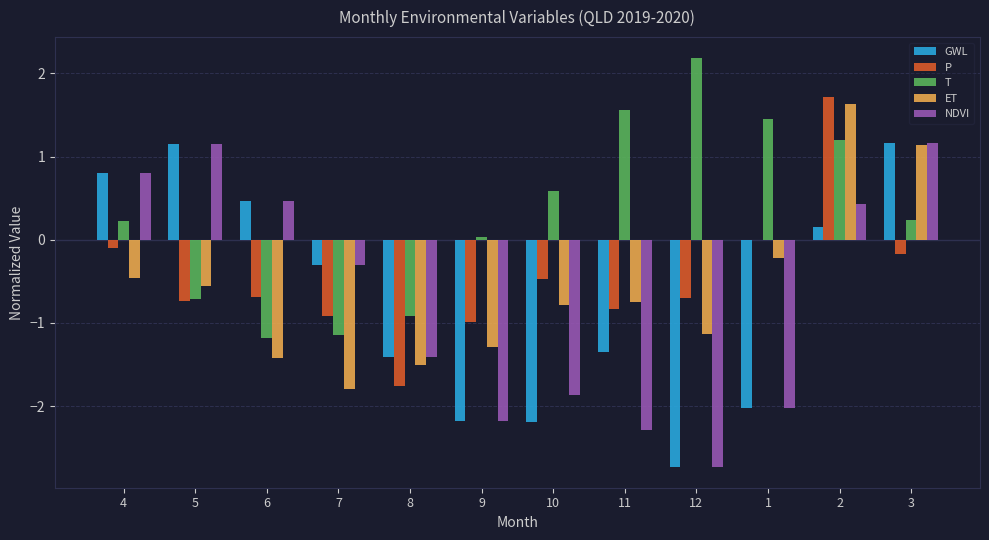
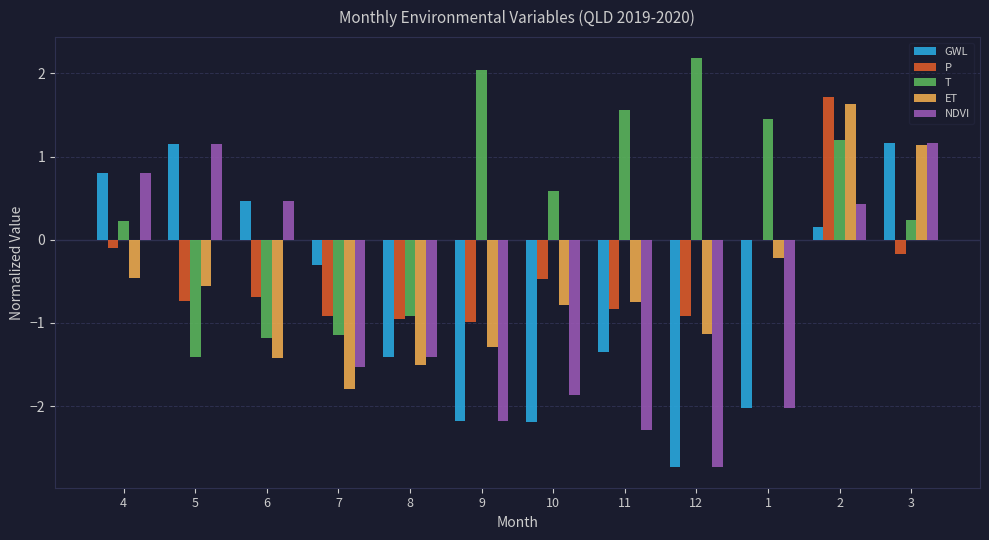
  {
    "GWL": {
      "4": 0.8,
      "5": 1.2,
      "6": 0.5,
      "7": -0.3,
      "8": -1.4,
      "9": -2.2,
      "10": -2.2,
      "11": -1.4,
      "12": -2.7,
      "1": -2.0,
      "2": 0.1,
      "3": 1.2
    },
    "P": {
      "4": -0.1,
      "5": -0.7,
      "6": -0.7,
      "7": -0.9,
-     "8": -1.8,
+     "8": -1.0,
      "9": -1.0,
      "10": -0.5,
      "11": -0.8,
-     "12": -0.7,
+     "12": -0.9,
      "2": 1.7,
      "3": -0.2
    },
    "T": {
      "4": 0.2,
-     "5": -0.7,
+     "5": -1.4,
      "6": -1.2,
      "7": -1.1,
      "8": -0.9,
-     "9": 0.0,
+     "9": 2.0,
      "10": 0.6,
      "11": 1.6,
      "12": 2.2,
      "1": 1.4,
      "2": 1.2,
      "3": 0.2
    },
    "ET": {
      "4": -0.5,
      "5": -0.6,
      "6": -1.4,
      "7": -1.8,
      "8": -1.5,
      "9": -1.3,
      "10": -0.8,
      "11": -0.7,
      "12": -1.1,
      "1": -0.2,
      "2": 1.6,
      "3": 1.1
    },
    "NDVI": {
      "4": 0.8,
      "5": 1.2,
      "6": 0.5,
-     "7": -0.3,
+     "7": -1.5,
      "8": -1.4,
      "9": -2.2,
      "10": -1.9,
      "11": -2.3,
      "12": -2.7,
      "1": -2.0,
      "2": 0.4,
      "3": 1.2
    }
  }
